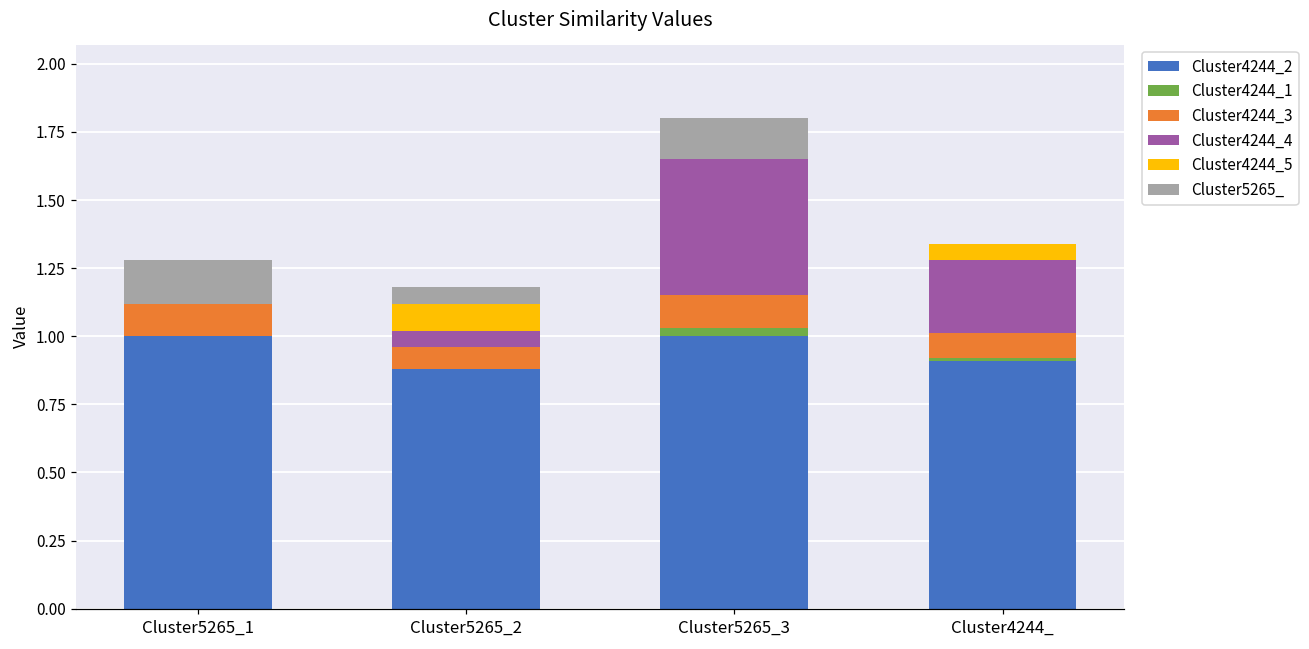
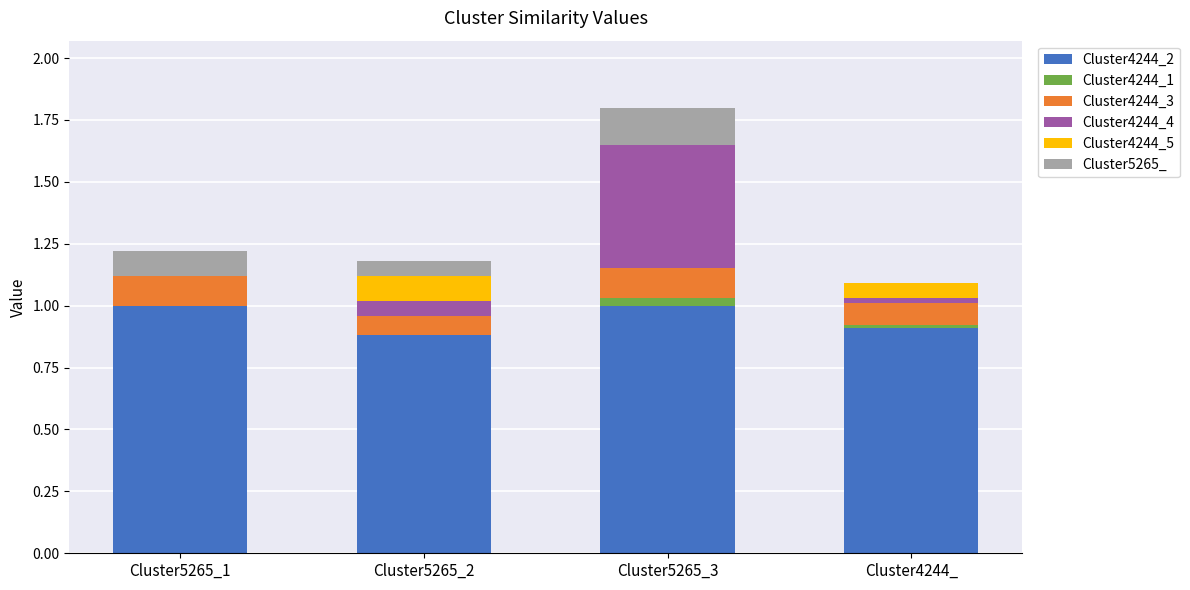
  {
    "Cluster4244_2": {
      "Cluster5265_1": 1.00,
      "Cluster5265_2": 0.88,
      "Cluster5265_3": 1.00,
      "Cluster4244_": 0.91
    },
    "Cluster4244_1": {
      "Cluster5265_1": 0.00,
      "Cluster5265_2": 0.00,
      "Cluster5265_3": 0.03
    },
    "Cluster4244_3": {
      "Cluster5265_1": 0.12,
      "Cluster5265_2": 0.08,
      "Cluster5265_3": 0.12,
      "Cluster4244_": 0.09
    },
    "Cluster4244_4": {
      "Cluster5265_1": 0.00,
      "Cluster5265_2": 0.06,
      "Cluster5265_3": 0.50,
-     "Cluster4244_": 0.27
+     "Cluster4244_": 0.02
    },
    "Cluster4244_5": {
      "Cluster5265_1": 0.00,
      "Cluster5265_2": 0.10,
      "Cluster5265_3": 0.00,
      "Cluster4244_": 0.06
    },
    "Cluster5265_": {
-     "Cluster5265_1": 0.16,
+     "Cluster5265_1": 0.10,
      "Cluster5265_2": 0.06,
      "Cluster5265_3": 0.15,
      "Cluster4244_": 0.00
    }
  }
